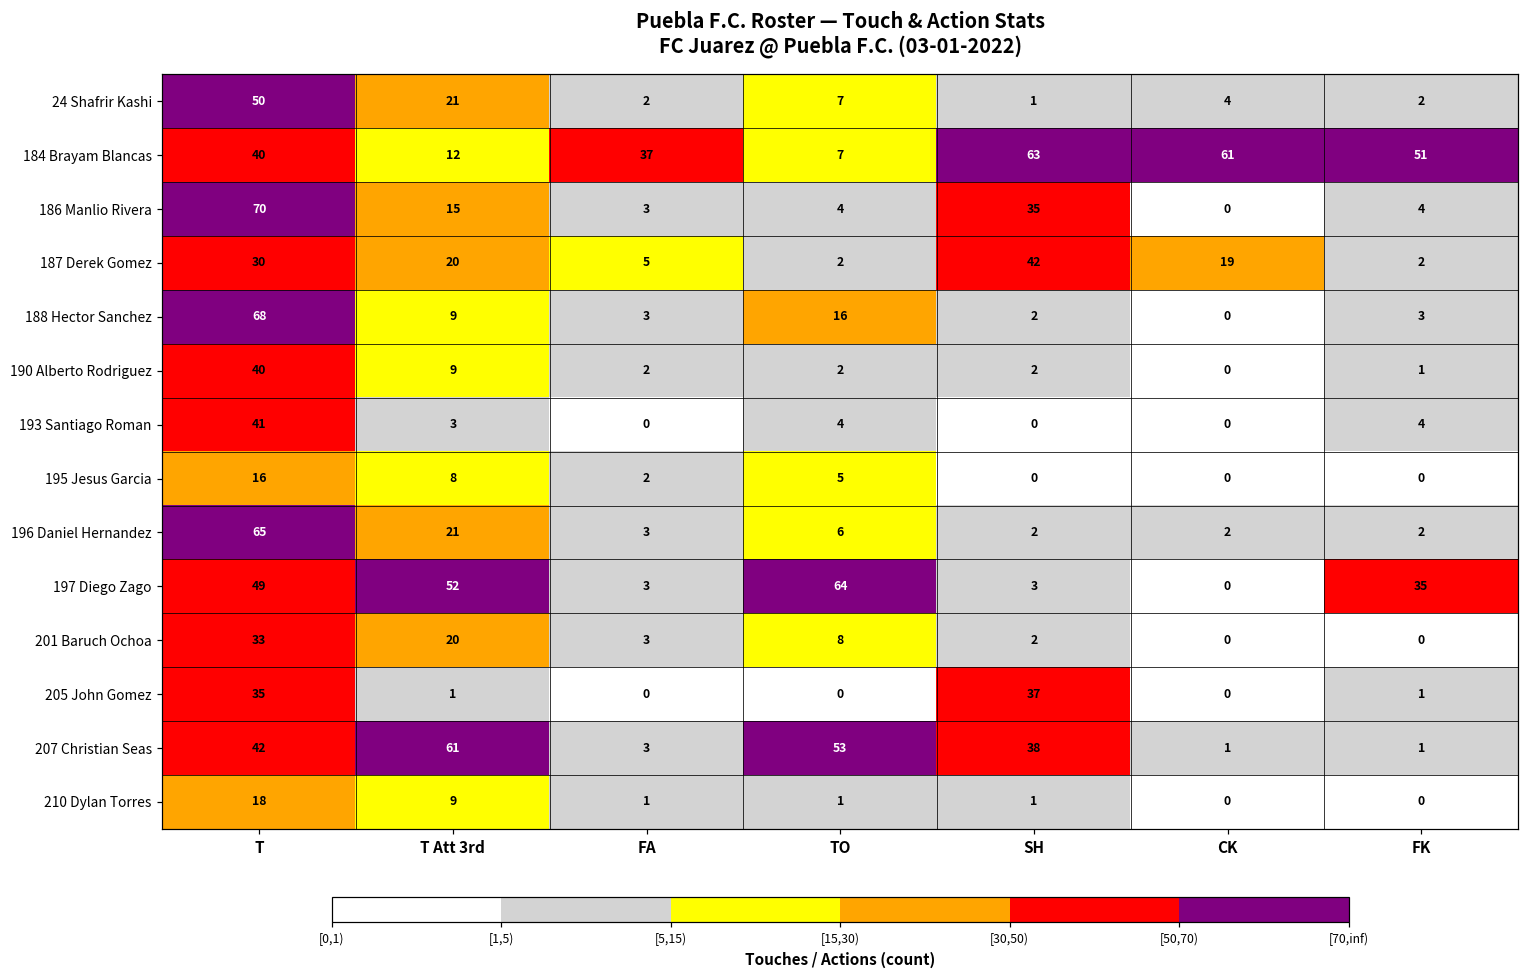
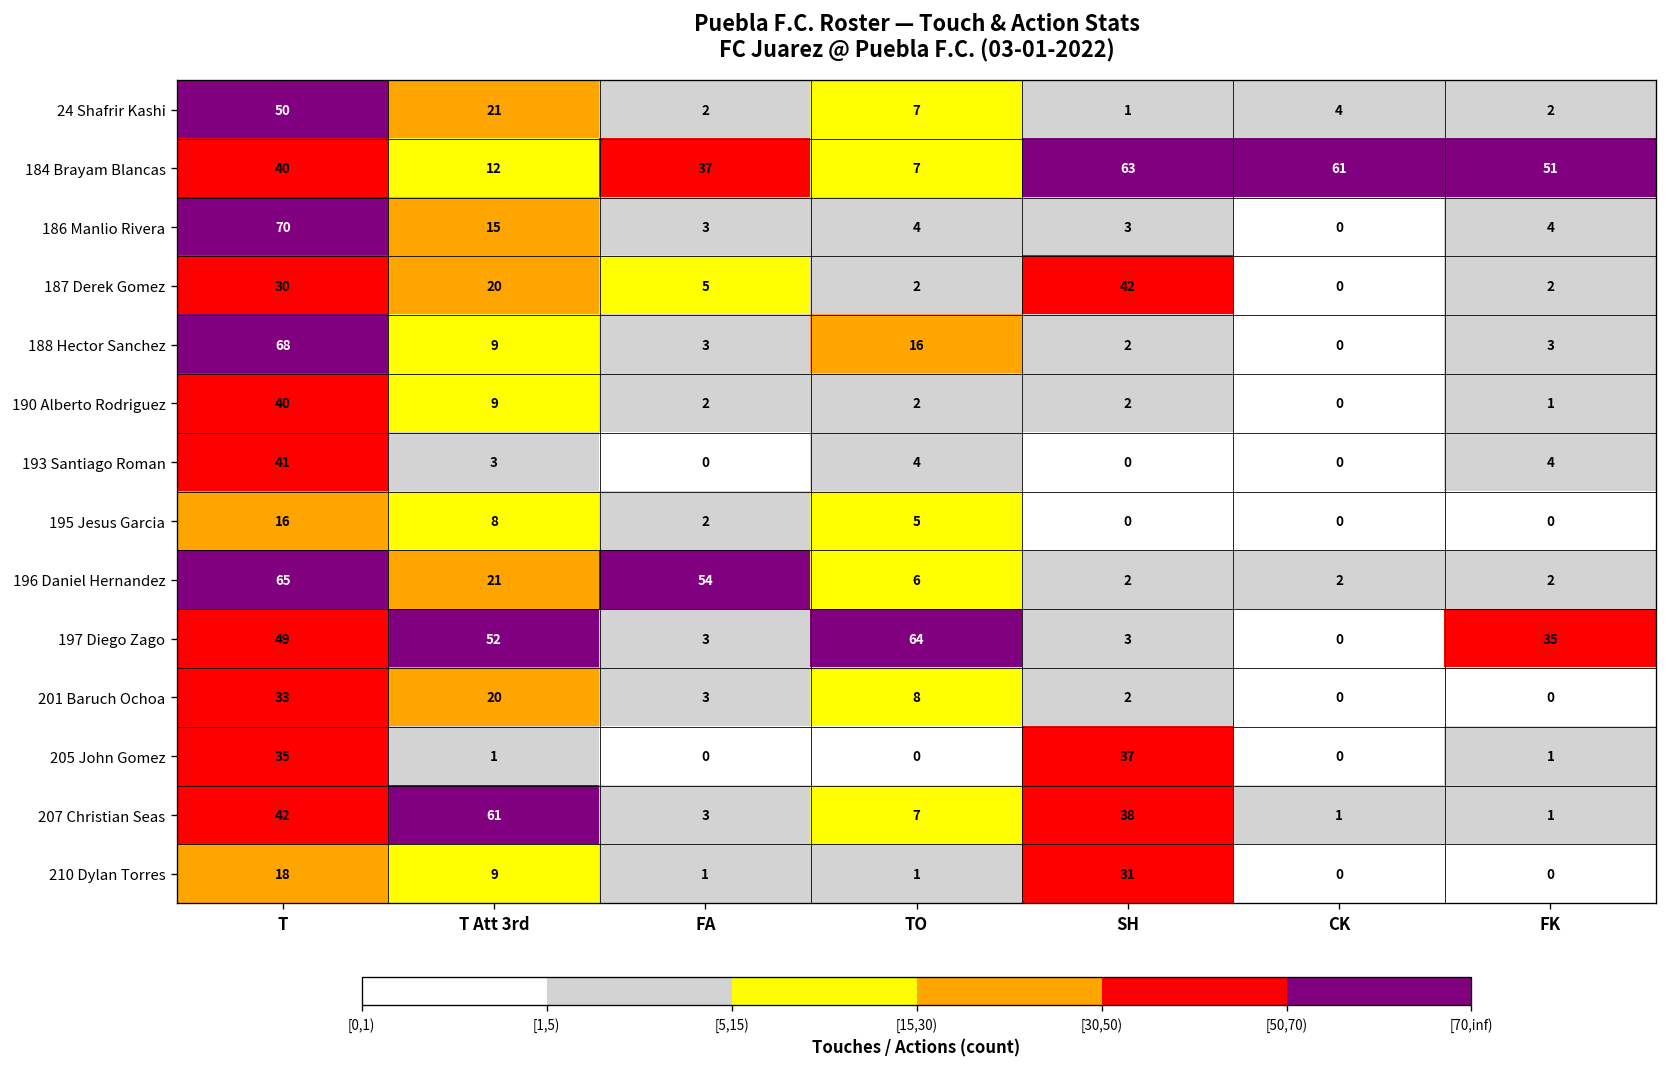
  {
    "24 Shafrir Kashi": {
      "T": 50,
      "T Att 3rd": 21,
      "FA": 2,
      "TO": 7,
      "SH": 1,
      "CK": 4,
      "FK": 2
    },
    "184 Brayam Blancas": {
      "T": 40,
      "T Att 3rd": 12,
      "FA": 37,
      "TO": 7,
      "SH": 63,
      "CK": 61,
      "FK": 51
    },
    "186 Manlio Rivera": {
      "T": 70,
      "T Att 3rd": 15,
      "FA": 3,
      "TO": 4,
-     "SH": 35,
+     "SH": 3,
      "CK": 0,
      "FK": 4
    },
    "187 Derek Gomez": {
      "T": 30,
      "T Att 3rd": 20,
      "FA": 5,
      "TO": 2,
      "SH": 42,
-     "CK": 19,
+     "CK": 0,
      "FK": 2
    },
    "188 Hector Sanchez": {
      "T": 68,
      "T Att 3rd": 9,
      "FA": 3,
      "TO": 16,
      "SH": 2,
      "CK": 0,
      "FK": 3
    },
    "190 Alberto Rodriguez": {
      "T": 40,
      "T Att 3rd": 9,
      "FA": 2,
      "TO": 2,
      "SH": 2,
      "CK": 0,
      "FK": 1
    },
    "193 Santiago Roman": {
      "T": 41,
      "T Att 3rd": 3,
      "FA": 0,
      "TO": 4,
      "SH": 0,
      "CK": 0,
      "FK": 4
    },
    "195 Jesus Garcia": {
      "T": 16,
      "T Att 3rd": 8,
      "FA": 2,
      "TO": 5,
      "SH": 0,
      "CK": 0,
      "FK": 0
    },
    "196 Daniel Hernandez": {
      "T": 65,
      "T Att 3rd": 21,
-     "FA": 3,
+     "FA": 54,
      "TO": 6,
      "SH": 2,
      "CK": 2,
      "FK": 2
    },
    "197 Diego Zago": {
      "T": 49,
      "T Att 3rd": 52,
      "FA": 3,
      "TO": 64,
      "SH": 3,
      "CK": 0,
      "FK": 35
    },
    "201 Baruch Ochoa": {
      "T": 33,
      "T Att 3rd": 20,
      "FA": 3,
      "TO": 8,
      "SH": 2,
      "CK": 0,
      "FK": 0
    },
    "205 John Gomez": {
      "T": 35,
      "T Att 3rd": 1,
      "FA": 0,
      "TO": 0,
      "SH": 37,
      "CK": 0,
      "FK": 1
    },
    "207 Christian Seas": {
      "T": 42,
      "T Att 3rd": 61,
      "FA": 3,
-     "TO": 53,
+     "TO": 7,
      "SH": 38,
      "CK": 1,
      "FK": 1
    },
    "210 Dylan Torres": {
      "T": 18,
      "T Att 3rd": 9,
      "FA": 1,
      "TO": 1,
-     "SH": 1,
+     "SH": 31,
      "CK": 0,
      "FK": 0
    }
  }
